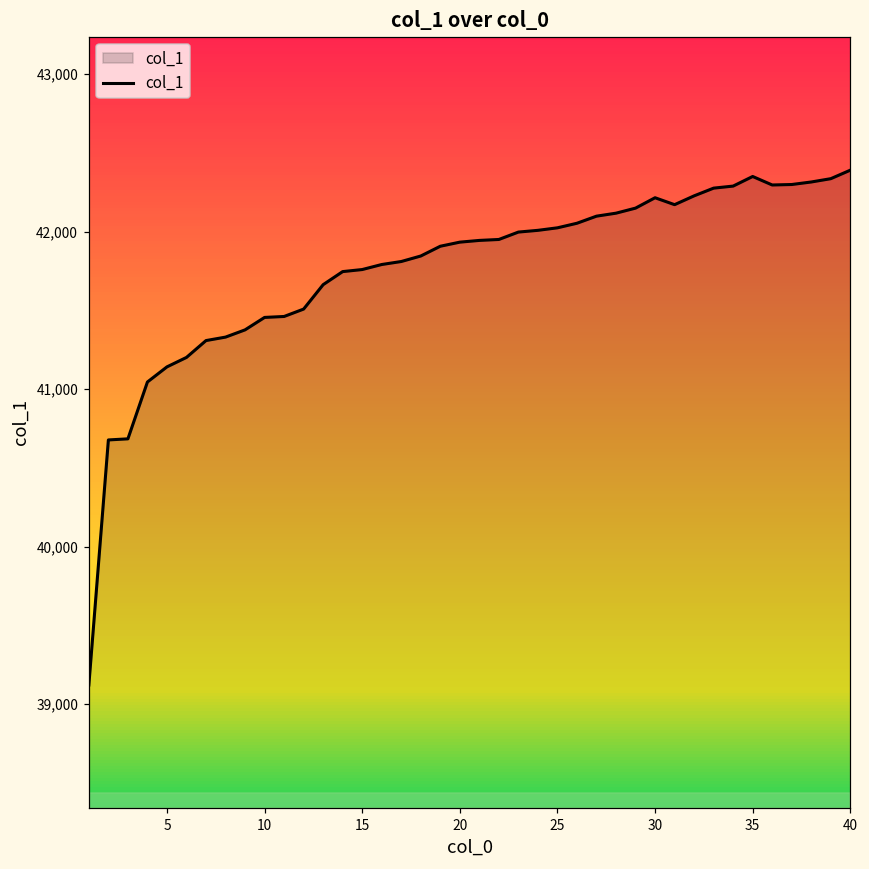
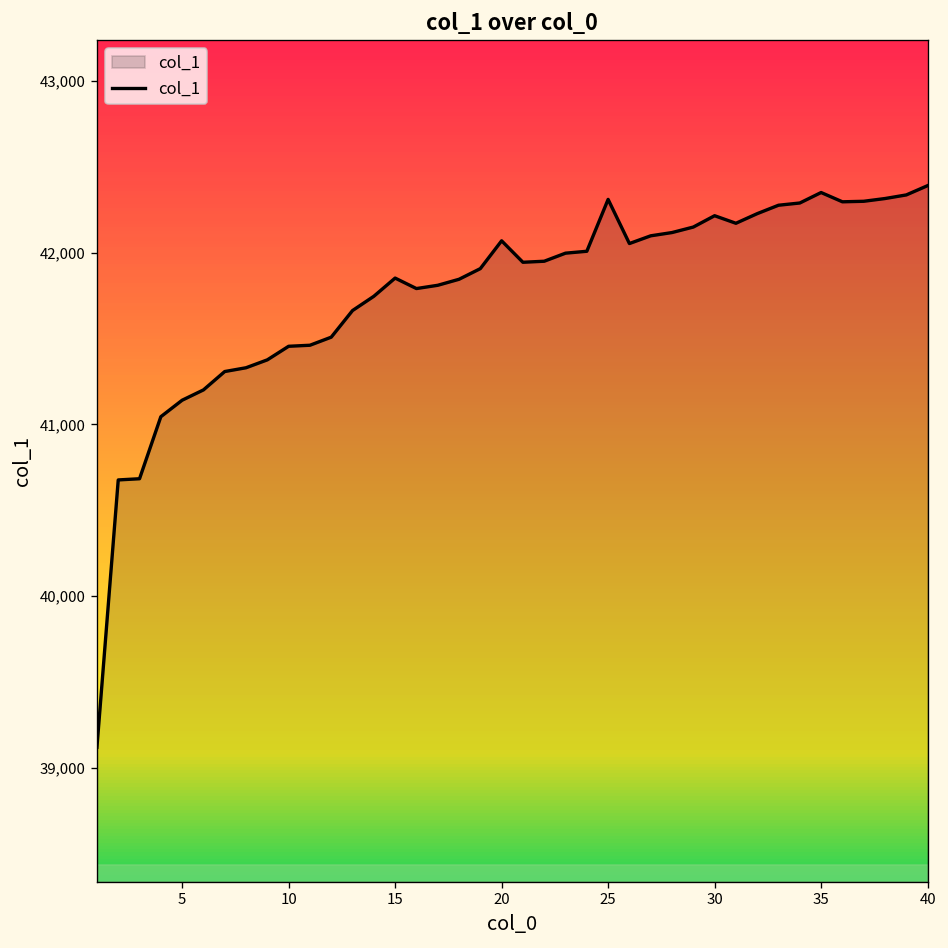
  {
    "5": "41,140",
    "10": "41,460",
-   "15": "41,760",
-   "20": "41,930",
-   "25": "42,020",
+   "15": "41,850",
+   "20": "42,070",
+   "25": "42,310",
    "30": "42,220",
    "35": "42,350",
    "40": "42,390"
  }
